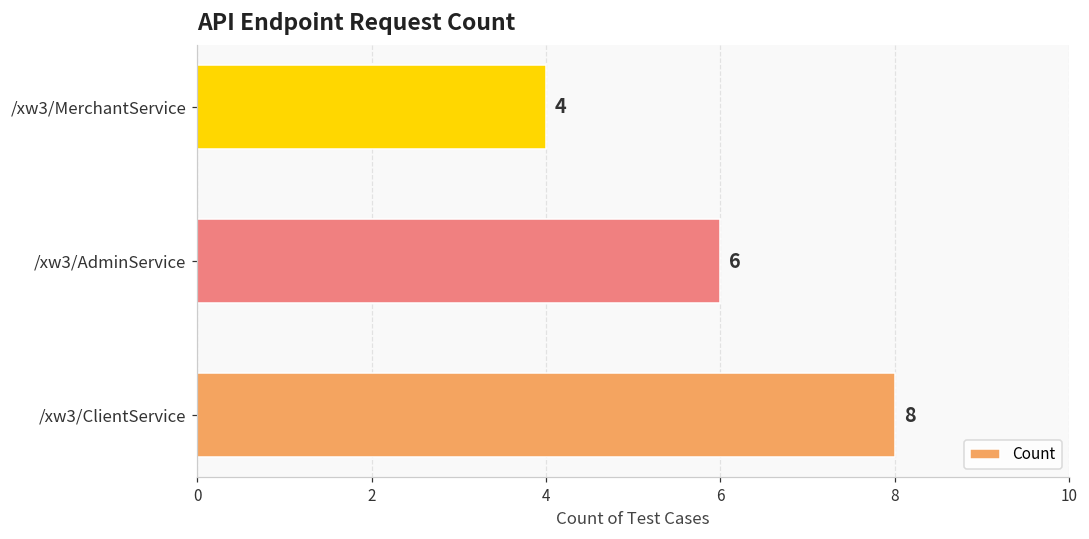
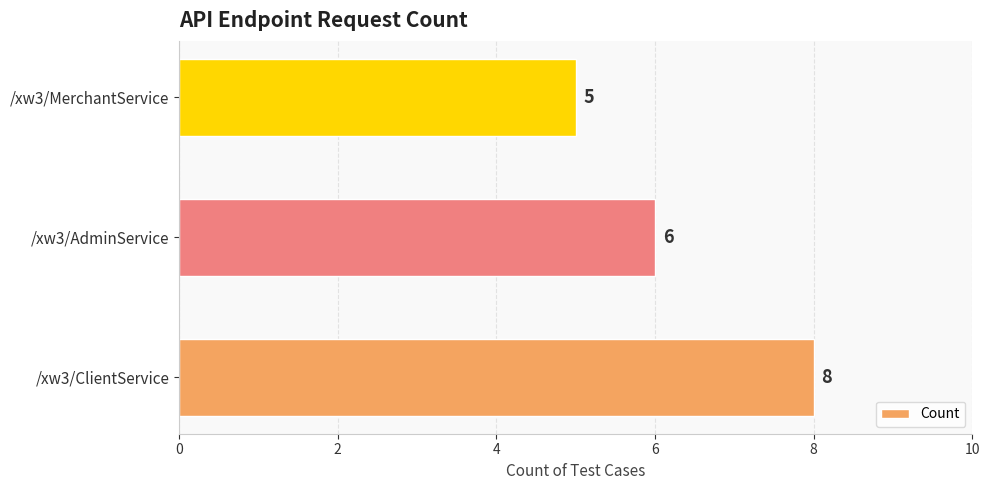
  {
-   "/xw3/MerchantService": 4,
+   "/xw3/MerchantService": 5,
    "/xw3/AdminService": 6,
    "/xw3/ClientService": 8
  }
